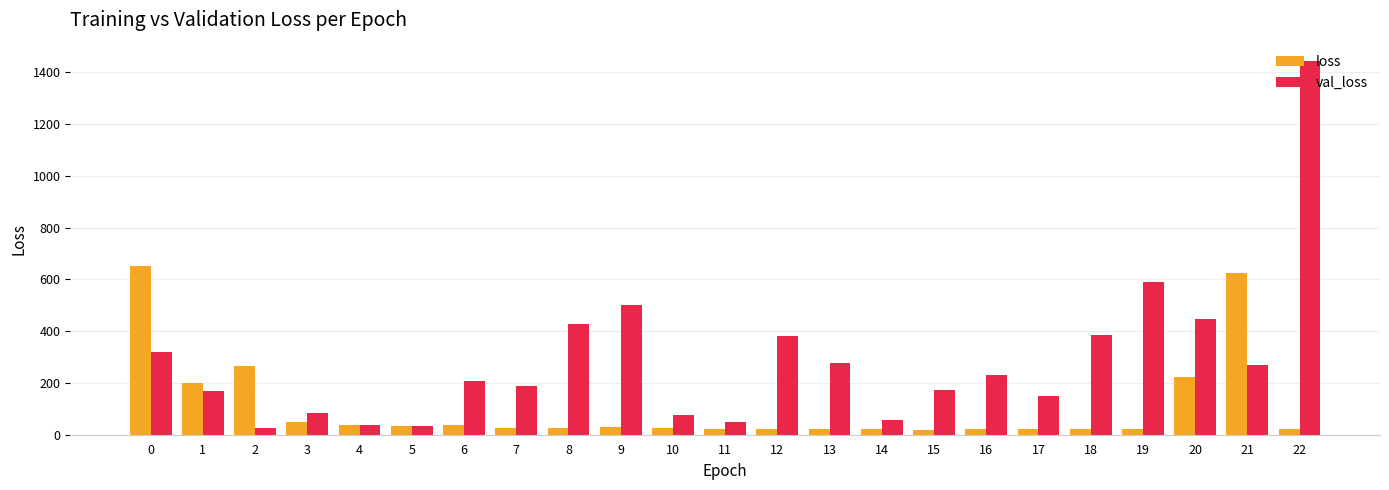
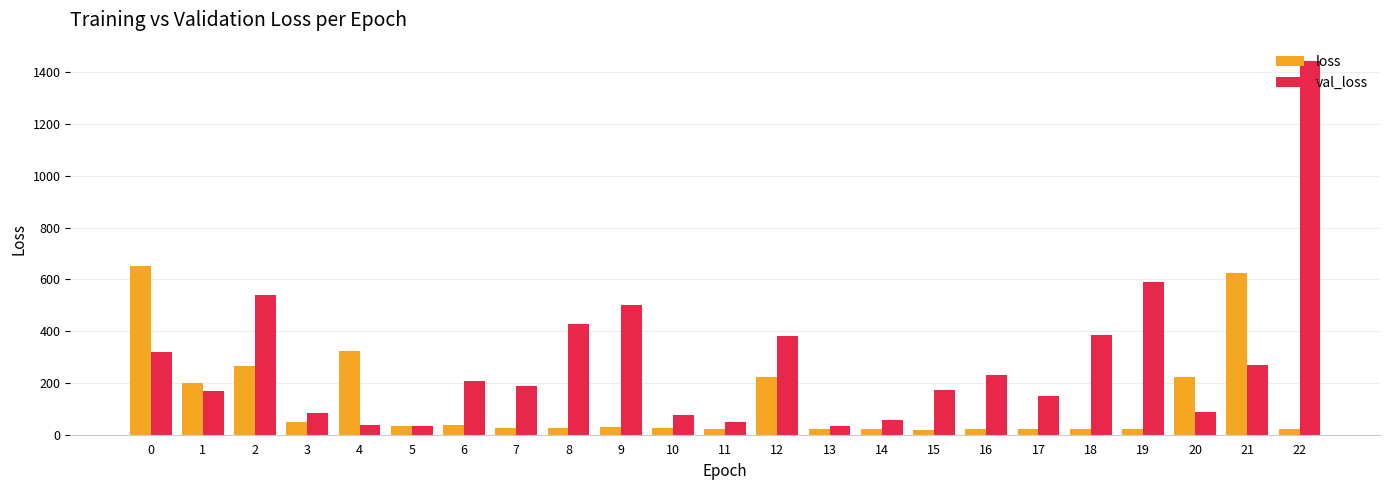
  {
    "loss": {
      "0": 650,
      "1": 200,
      "2": 270,
      "3": 50,
-     "4": 40,
+     "4": 330,
      "5": 30,
      "6": 40,
      "7": 20,
      "8": 30,
      "9": 30,
      "10": 30,
      "11": 20,
-     "12": 20,
+     "12": 220,
      "13": 20,
      "14": 20,
      "15": 20,
      "16": 20,
      "17": 20,
      "18": 20,
      "19": 20,
      "20": 220,
      "21": 620,
      "22": 20
    },
    "val_loss": {
      "0": 320,
      "1": 170,
-     "2": 30,
+     "2": 540,
      "3": 80,
      "4": 40,
      "5": 30,
      "6": 210,
      "7": 190,
      "8": 430,
      "9": 500,
      "10": 80,
      "11": 50,
      "12": 380,
-     "13": 280,
+     "13": 30,
      "14": 60,
      "15": 170,
      "16": 230,
      "17": 150,
      "18": 390,
      "19": 590,
-     "20": 450,
+     "20": 90,
      "21": 270,
      "22": 1440
    }
  }
